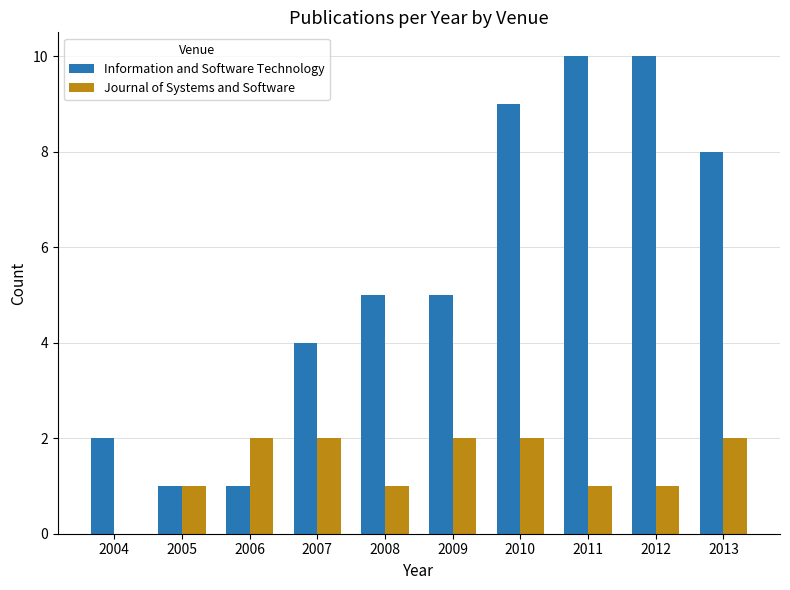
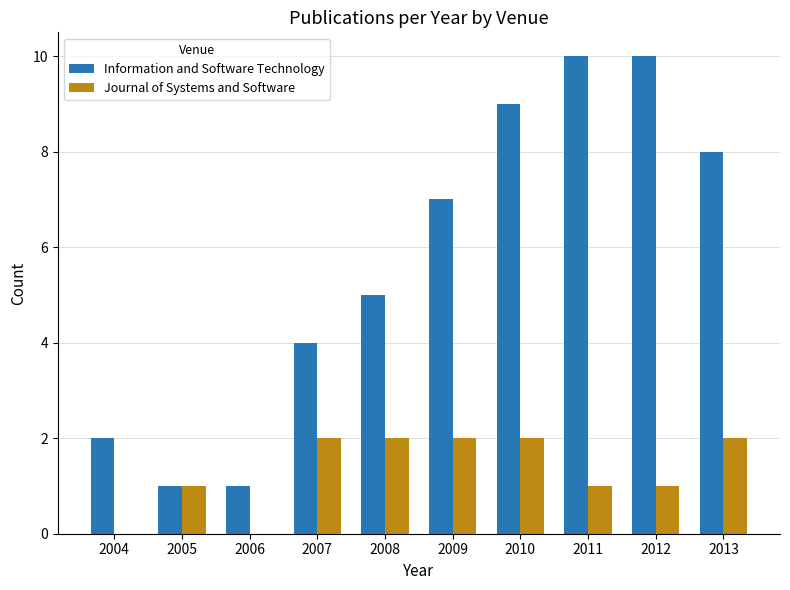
  {
    "Information and Software Technology": {
      "2004": 2,
      "2005": 1,
      "2006": 1,
      "2007": 4,
      "2008": 5,
-     "2009": 5,
+     "2009": 7,
      "2010": 9,
      "2011": 10,
      "2012": 10,
      "2013": 8
    },
    "Journal of Systems and Software": {
      "2004": 0,
      "2005": 1,
-     "2006": 2,
+     "2006": 0,
      "2007": 2,
-     "2008": 1,
+     "2008": 2,
      "2009": 2,
      "2010": 2,
      "2011": 1,
      "2012": 1,
      "2013": 2
    }
  }
